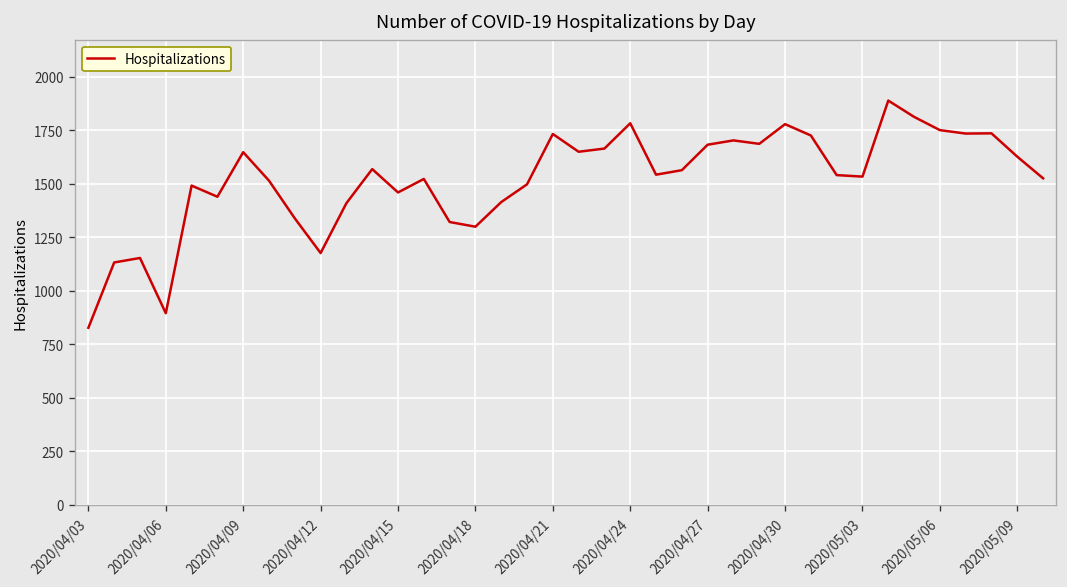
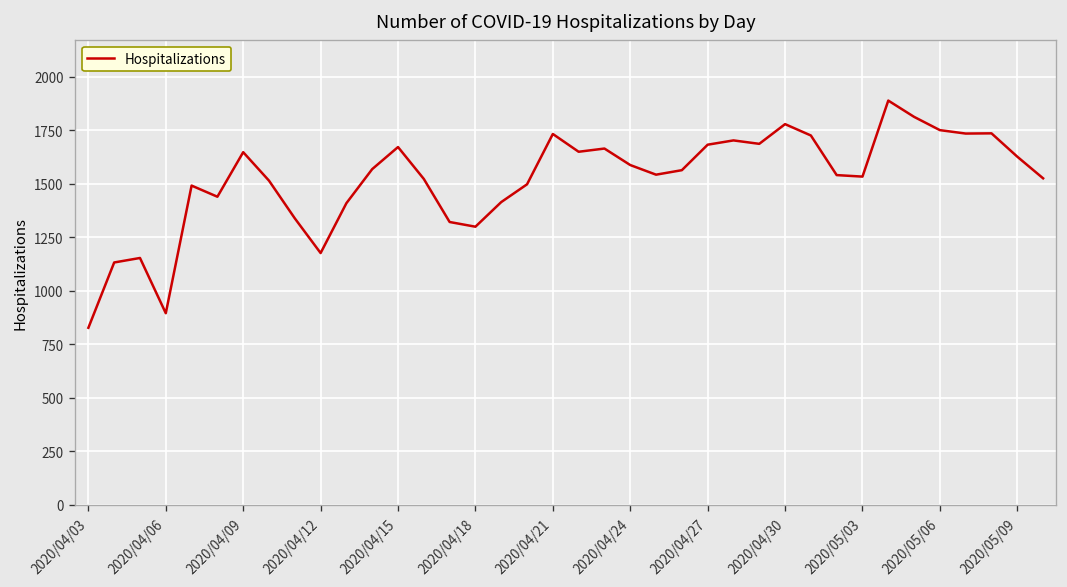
  {
    "2020/04/03": 830,
    "2020/04/06": 900,
    "2020/04/09": 1650,
    "2020/04/12": 1180,
-   "2020/04/15": 1460,
+   "2020/04/15": 1670,
    "2020/04/18": 1300,
    "2020/04/21": 1730,
-   "2020/04/24": 1780,
+   "2020/04/24": 1590,
    "2020/04/27": 1680,
    "2020/04/30": 1780,
    "2020/05/03": 1530,
    "2020/05/06": 1750,
    "2020/05/09": 1630
  }
